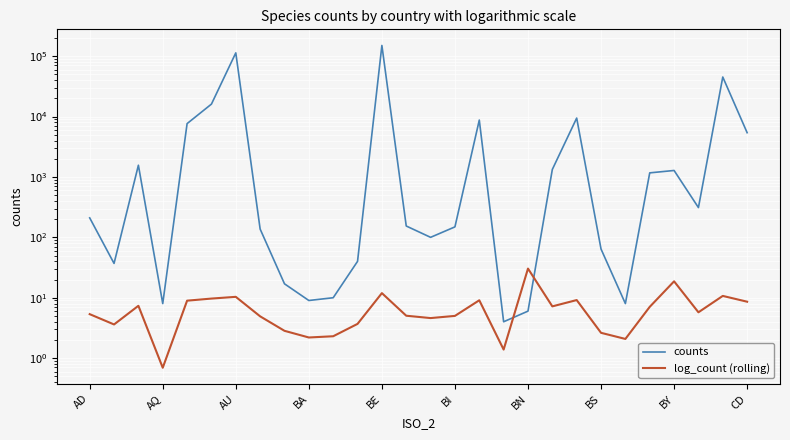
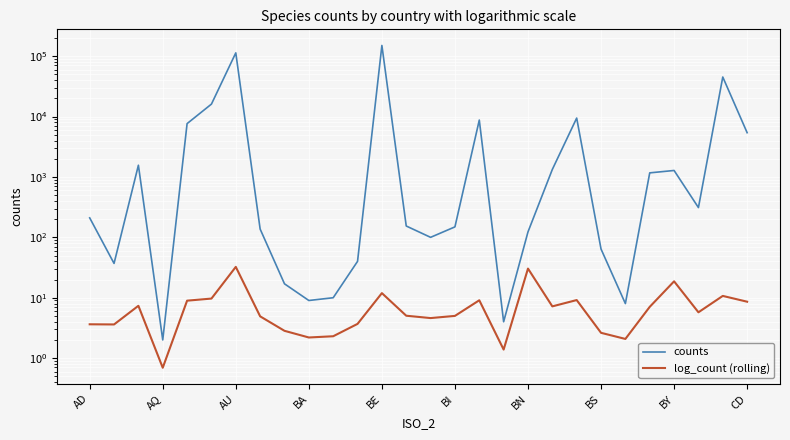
  {
    "counts": {
      "AD": 210,
-     "AQ": 8,
+     "AQ": 2,
      "AU": 110000,
      "BA": 9,
      "BE": 150000,
      "BI": 150,
-     "BN": 6,
+     "BN": 120,
      "BS": 60,
      "BY": 1300,
      "CD": 5000
    },
    "log_count (rolling)": {
-     "AD": 5,
+     "AD": 4,
      "AQ": 0.7,
-     "AU": 10,
+     "AU": 30,
      "BA": 2,
      "BE": 12,
      "BI": 5,
      "BN": 30,
      "BS": 3,
      "BY": 19,
      "CD": 9
    }
  }
